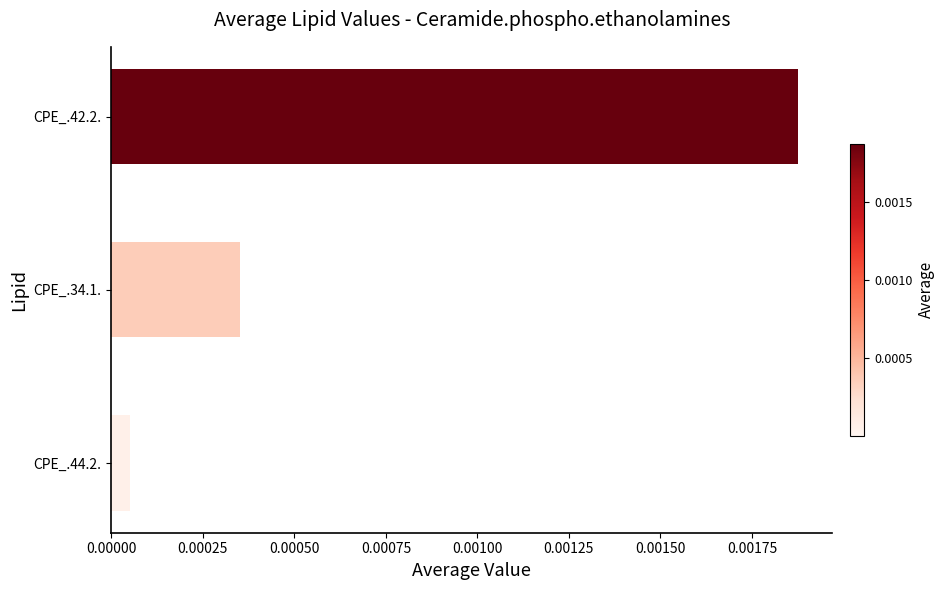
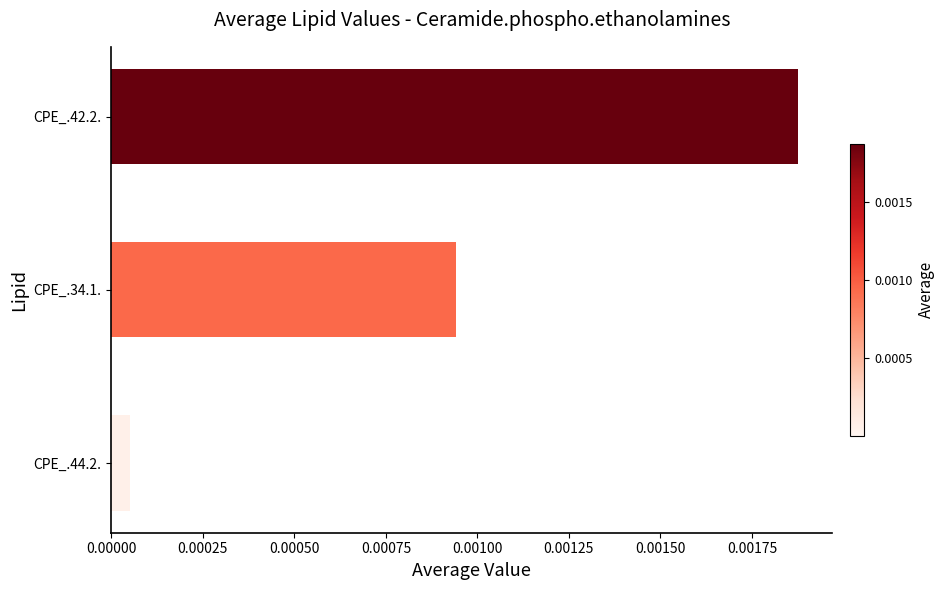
  {
    "CPE_.42.2.": 0.00188,
-   "CPE_.34.1.": 0.00035,
+   "CPE_.34.1.": 0.00094,
    "CPE_.44.2.": 0.00005
  }
